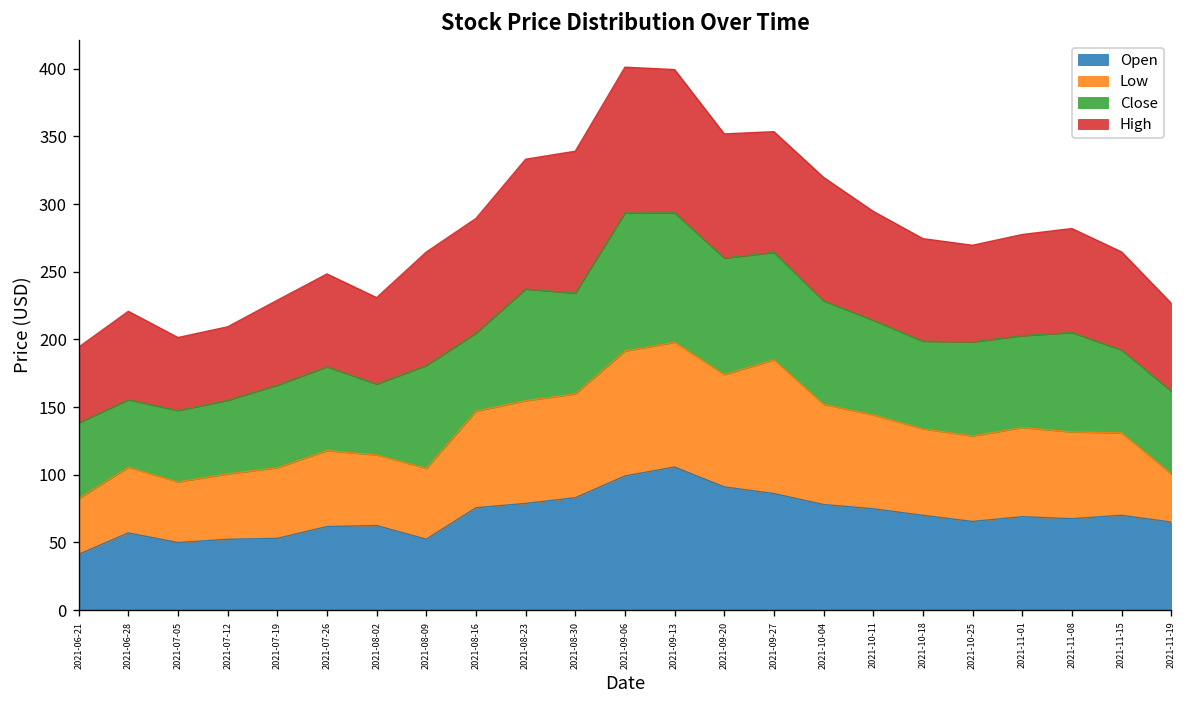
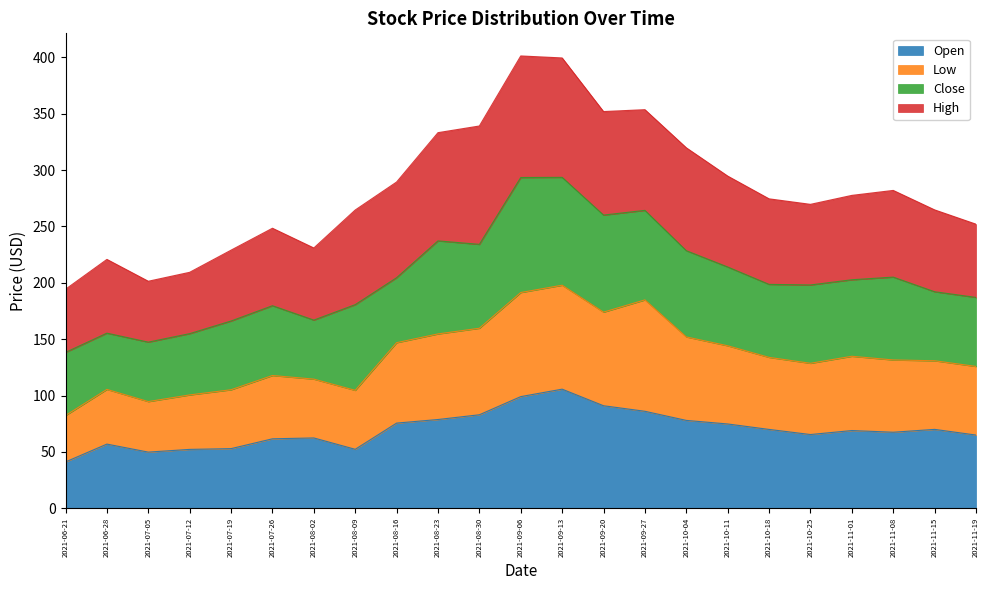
  {
    "Open": {
      "2021-06-21": 41,
      "2021-06-28": 57,
      "2021-07-05": 50,
      "2021-07-12": 52,
      "2021-07-19": 53,
      "2021-07-26": 62,
      "2021-08-02": 62,
      "2021-08-09": 52,
      "2021-08-16": 76,
      "2021-08-23": 79,
      "2021-08-30": 83,
      "2021-09-06": 99,
      "2021-09-13": 106,
      "2021-09-20": 91,
      "2021-09-27": 86,
      "2021-10-04": 78,
      "2021-10-11": 75,
      "2021-10-18": 70,
      "2021-10-25": 65,
      "2021-11-01": 69,
      "2021-11-08": 68,
      "2021-11-15": 70,
      "2021-11-19": 65
    },
    "Low": {
      "2021-06-21": 41,
      "2021-06-28": 49,
      "2021-07-05": 45,
      "2021-07-12": 48,
      "2021-07-19": 52,
      "2021-07-26": 56,
      "2021-08-02": 52,
      "2021-08-09": 52,
      "2021-08-16": 71,
      "2021-08-23": 76,
      "2021-08-30": 77,
      "2021-09-06": 92,
      "2021-09-13": 92,
      "2021-09-20": 83,
      "2021-09-27": 99,
      "2021-10-04": 74,
      "2021-10-11": 69,
      "2021-10-18": 64,
      "2021-10-25": 63,
      "2021-11-01": 66,
      "2021-11-08": 64,
      "2021-11-15": 61,
-     "2021-11-19": 36
+     "2021-11-19": 61
    },
    "Close": {
      "2021-06-21": 56,
      "2021-06-28": 50,
      "2021-07-05": 53,
      "2021-07-12": 54,
      "2021-07-19": 61,
      "2021-07-26": 62,
      "2021-08-02": 52,
      "2021-08-09": 76,
      "2021-08-16": 58,
      "2021-08-23": 83,
      "2021-08-30": 74,
      "2021-09-06": 102,
      "2021-09-13": 96,
      "2021-09-20": 86,
      "2021-09-27": 79,
      "2021-10-04": 77,
      "2021-10-11": 70,
      "2021-10-18": 65,
      "2021-10-25": 69,
      "2021-11-01": 68,
      "2021-11-08": 73,
      "2021-11-15": 61,
      "2021-11-19": 61
    },
    "High": {
      "2021-06-21": 56,
      "2021-06-28": 65,
      "2021-07-05": 54,
      "2021-07-12": 54,
      "2021-07-19": 63,
      "2021-07-26": 69,
      "2021-08-02": 64,
      "2021-08-09": 84,
      "2021-08-16": 85,
      "2021-08-23": 96,
      "2021-08-30": 105,
      "2021-09-06": 108,
      "2021-09-13": 106,
      "2021-09-20": 92,
      "2021-09-27": 89,
      "2021-10-04": 91,
      "2021-10-11": 81,
      "2021-10-18": 76,
      "2021-10-25": 71,
      "2021-11-01": 75,
      "2021-11-08": 77,
      "2021-11-15": 73,
      "2021-11-19": 65
    }
  }
